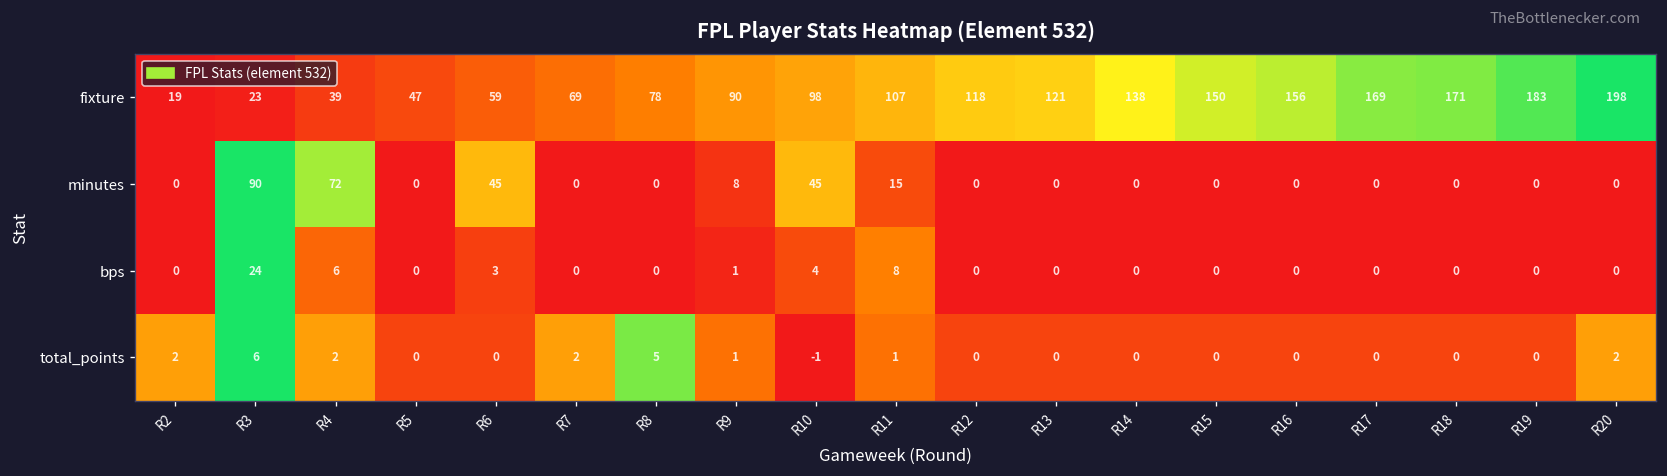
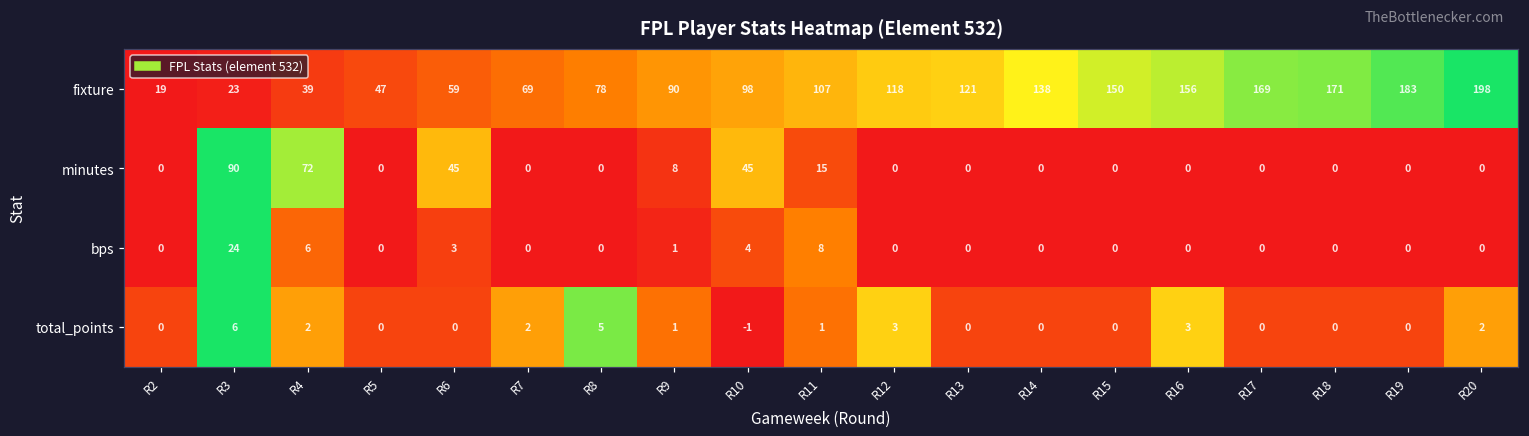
  {
    "fixture": {
      "R2": 19,
      "R3": 23,
      "R4": 39,
      "R5": 47,
      "R6": 59,
      "R7": 69,
      "R8": 78,
      "R9": 90,
      "R10": 98,
      "R11": 107,
      "R12": 118,
      "R13": 121,
      "R14": 138,
      "R15": 150,
      "R16": 156,
      "R17": 169,
      "R18": 171,
      "R19": 183,
      "R20": 198
    },
    "minutes": {
      "R2": 0,
      "R3": 90,
      "R4": 72,
      "R5": 0,
      "R6": 45,
      "R7": 0,
      "R8": 0,
      "R9": 8,
      "R10": 45,
      "R11": 15,
      "R12": 0,
      "R13": 0,
      "R14": 0,
      "R15": 0,
      "R16": 0,
      "R17": 0,
      "R18": 0,
      "R19": 0,
      "R20": 0
    },
    "bps": {
      "R2": 0,
      "R3": 24,
      "R4": 6,
      "R5": 0,
      "R6": 3,
      "R7": 0,
      "R8": 0,
      "R9": 1,
      "R10": 4,
      "R11": 8,
      "R12": 0,
      "R13": 0,
      "R14": 0,
      "R15": 0,
      "R16": 0,
      "R17": 0,
      "R18": 0,
      "R19": 0,
      "R20": 0
    },
    "total_points": {
-     "R2": 2,
+     "R2": 0,
      "R3": 6,
      "R4": 2,
      "R5": 0,
      "R6": 0,
      "R7": 2,
      "R8": 5,
      "R9": 1,
      "R10": -1,
      "R11": 1,
-     "R12": 0,
+     "R12": 3,
      "R13": 0,
      "R14": 0,
      "R15": 0,
-     "R16": 0,
+     "R16": 3,
      "R17": 0,
      "R18": 0,
      "R19": 0,
      "R20": 2
    }
  }
